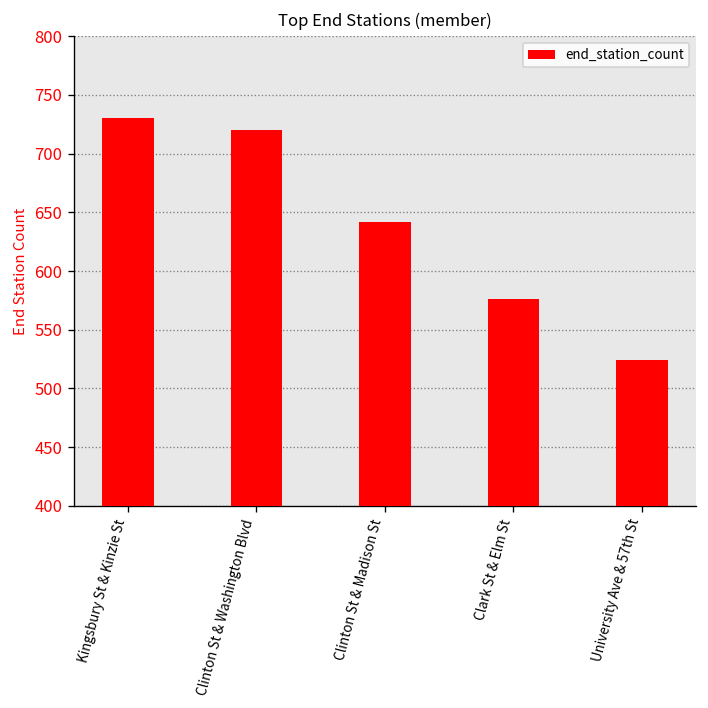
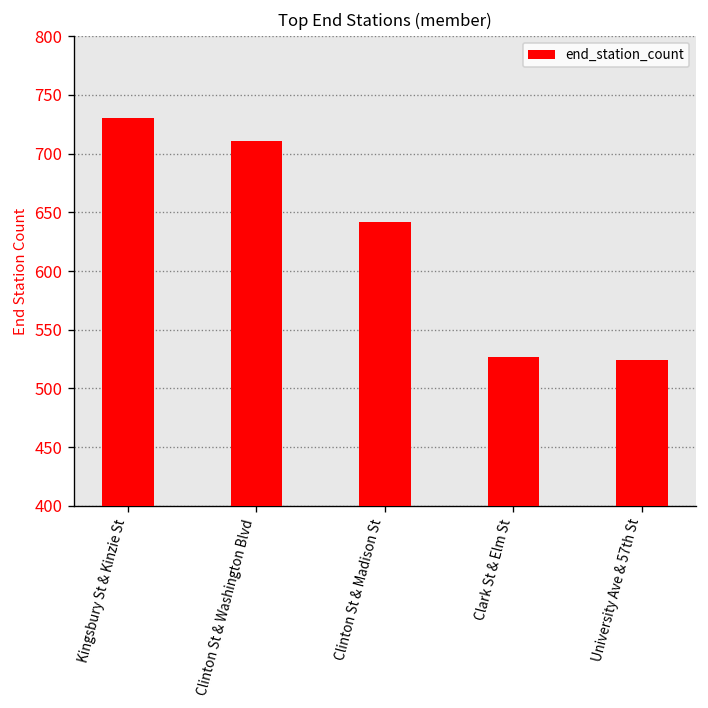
  {
    "Kingsbury St & Kinzie St": 730,
-   "Clinton St & Washington Blvd": 720,
+   "Clinton St & Washington Blvd": 710,
    "Clinton St & Madison St": 640,
-   "Clark St & Elm St": 580,
+   "Clark St & Elm St": 530,
    "University Ave & 57th St": 520
  }
